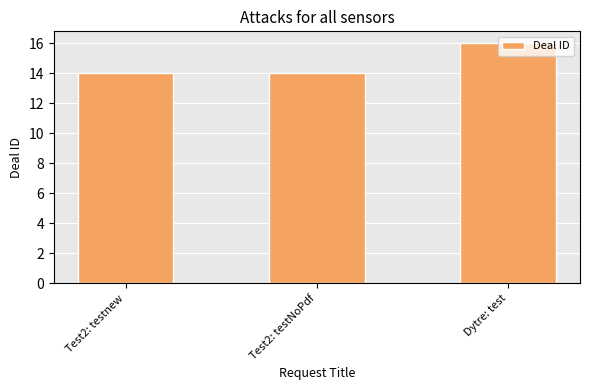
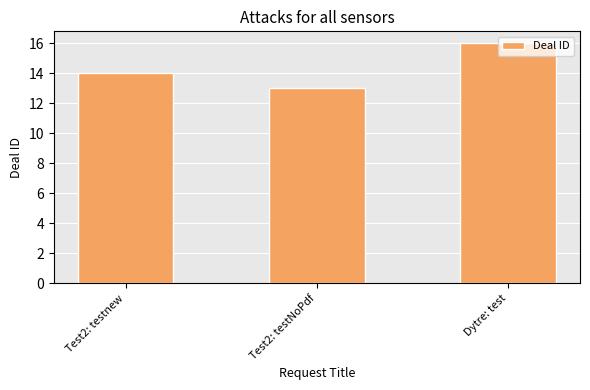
  {
    "Test2: testnew": 14,
-   "Test2: testNoPdf": 14
+   "Test2: testNoPdf": 13
  }
